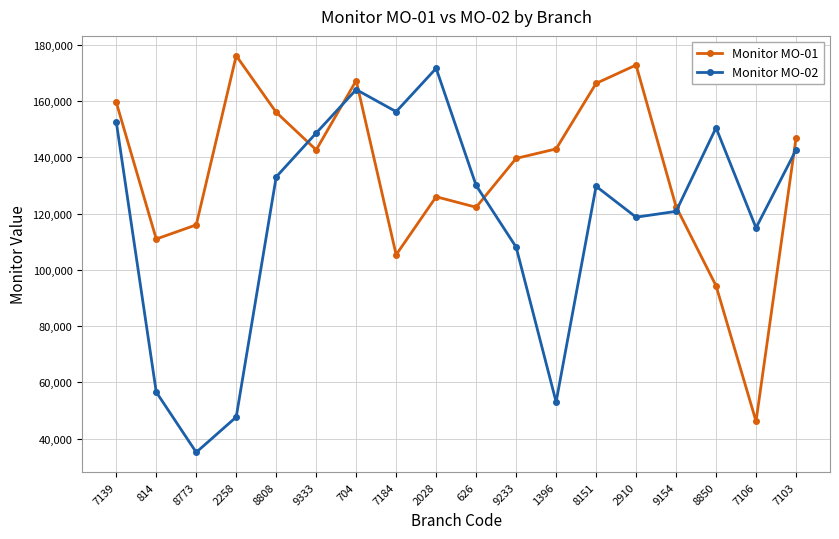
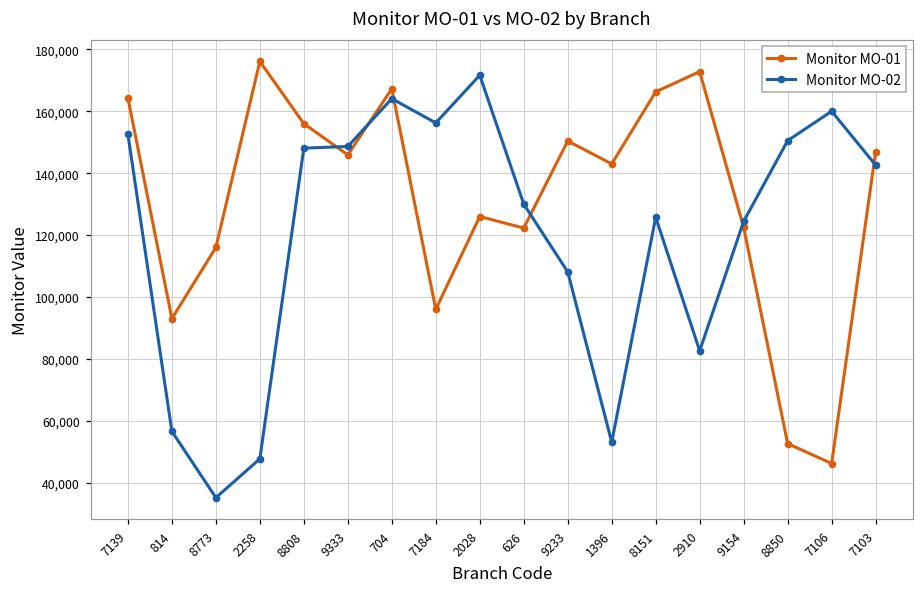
  {
    "Monitor MO-01": {
-     "7139": "160,000",
-     "814": "111,000",
+     "7139": "164,000",
+     "814": "93,000",
      "8773": "116,000",
      "2258": "176,000",
      "8808": "156,000",
-     "9333": "143,000",
+     "9333": "146,000",
      "704": "167,000",
-     "7184": "105,000",
+     "7184": "96,000",
      "2028": "126,000",
      "626": "122,000",
-     "9233": "140,000",
+     "9233": "150,000",
      "1396": "143,000",
      "8151": "166,000",
      "2910": "173,000",
      "9154": "122,000",
-     "8850": "94,000",
+     "8850": "53,000",
      "7106": "46,000",
      "7103": "147,000"
    },
    "Monitor MO-02": {
      "7139": "153,000",
      "814": "57,000",
      "8773": "35,000",
      "2258": "48,000",
-     "8808": "133,000",
+     "8808": "148,000",
      "9333": "149,000",
      "704": "164,000",
      "7184": "156,000",
      "2028": "172,000",
      "626": "130,000",
      "9233": "108,000",
      "1396": "53,000",
-     "8151": "130,000",
-     "2910": "119,000",
-     "9154": "121,000",
+     "8151": "126,000",
+     "2910": "83,000",
+     "9154": "124,000",
      "8850": "151,000",
-     "7106": "115,000",
+     "7106": "160,000",
      "7103": "143,000"
    }
  }
